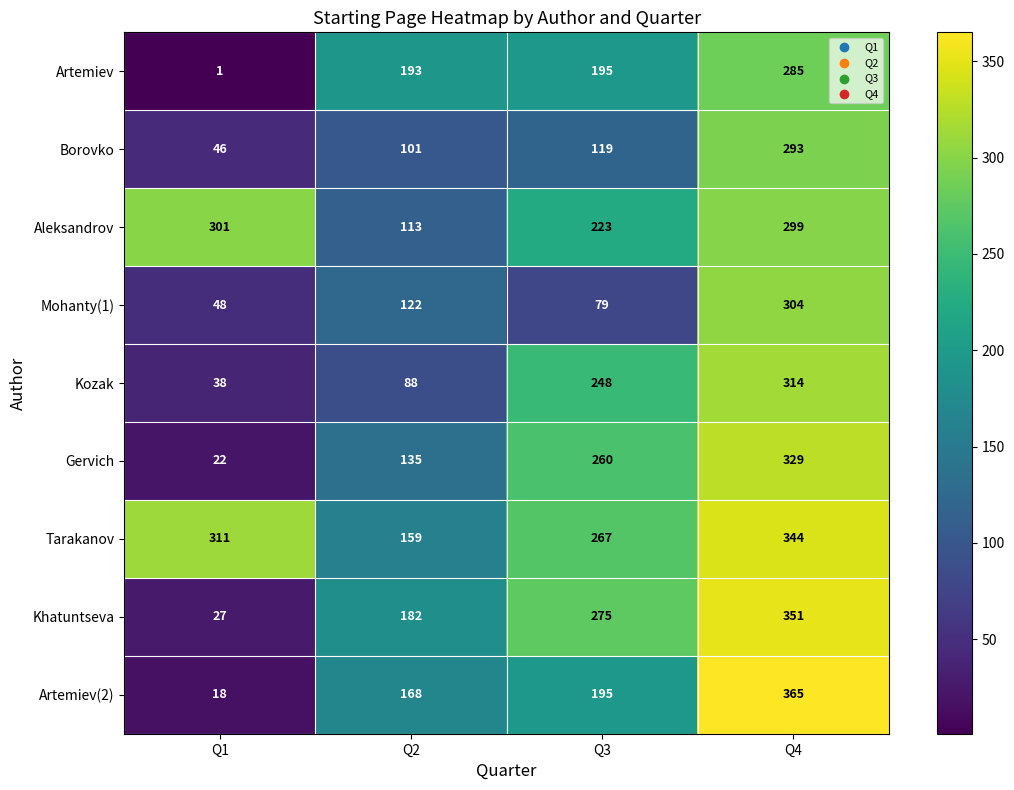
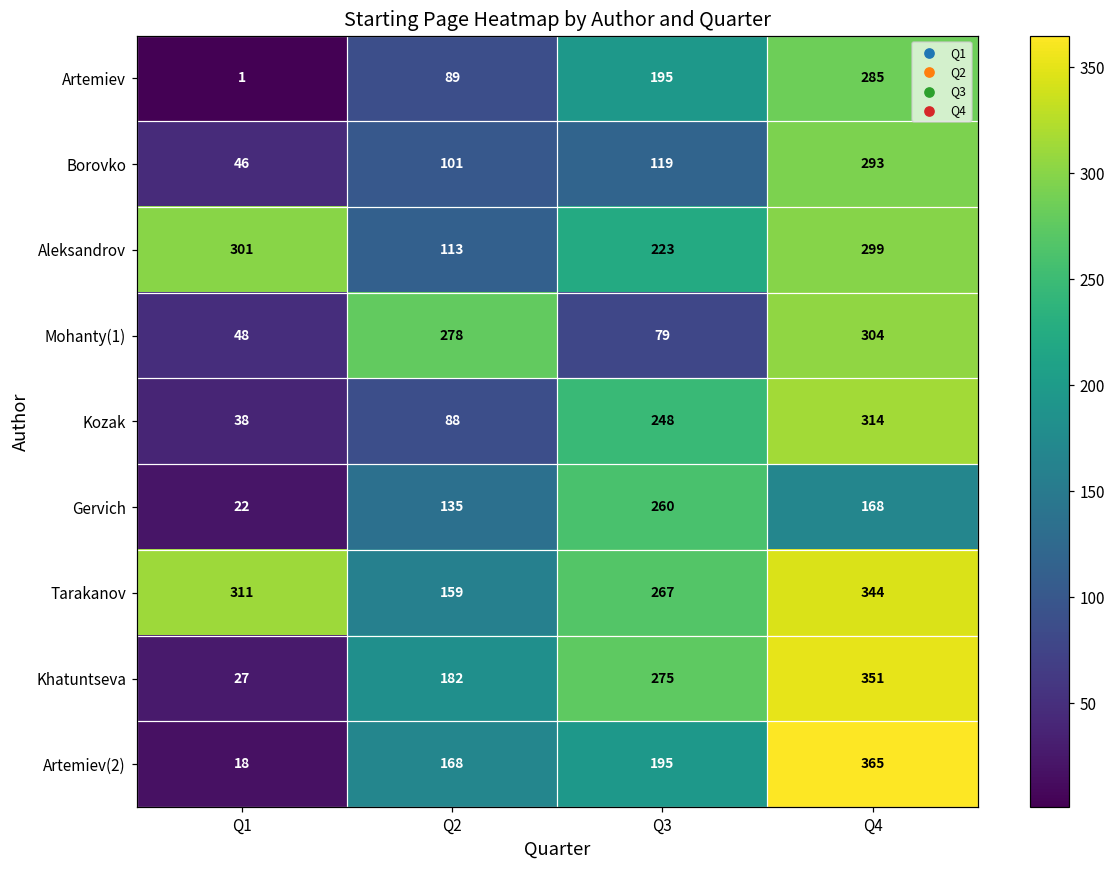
  {
    "Artemiev": {
      "Q1": 1,
-     "Q2": 193,
+     "Q2": 89,
      "Q3": 195,
      "Q4": 285
    },
    "Borovko": {
      "Q1": 46,
      "Q2": 101,
      "Q3": 119,
      "Q4": 293
    },
    "Aleksandrov": {
      "Q1": 301,
      "Q2": 113,
      "Q3": 223,
      "Q4": 299
    },
    "Mohanty(1)": {
      "Q1": 48,
-     "Q2": 122,
+     "Q2": 278,
      "Q3": 79,
      "Q4": 304
    },
    "Kozak": {
      "Q1": 38,
      "Q2": 88,
      "Q3": 248,
      "Q4": 314
    },
    "Gervich": {
      "Q1": 22,
      "Q2": 135,
      "Q3": 260,
-     "Q4": 329
+     "Q4": 168
    },
    "Tarakanov": {
      "Q1": 311,
      "Q2": 159,
      "Q3": 267,
      "Q4": 344
    },
    "Khatuntseva": {
      "Q1": 27,
      "Q2": 182,
      "Q3": 275,
      "Q4": 351
    },
    "Artemiev(2)": {
      "Q1": 18,
      "Q2": 168,
      "Q3": 195,
      "Q4": 365
    }
  }
